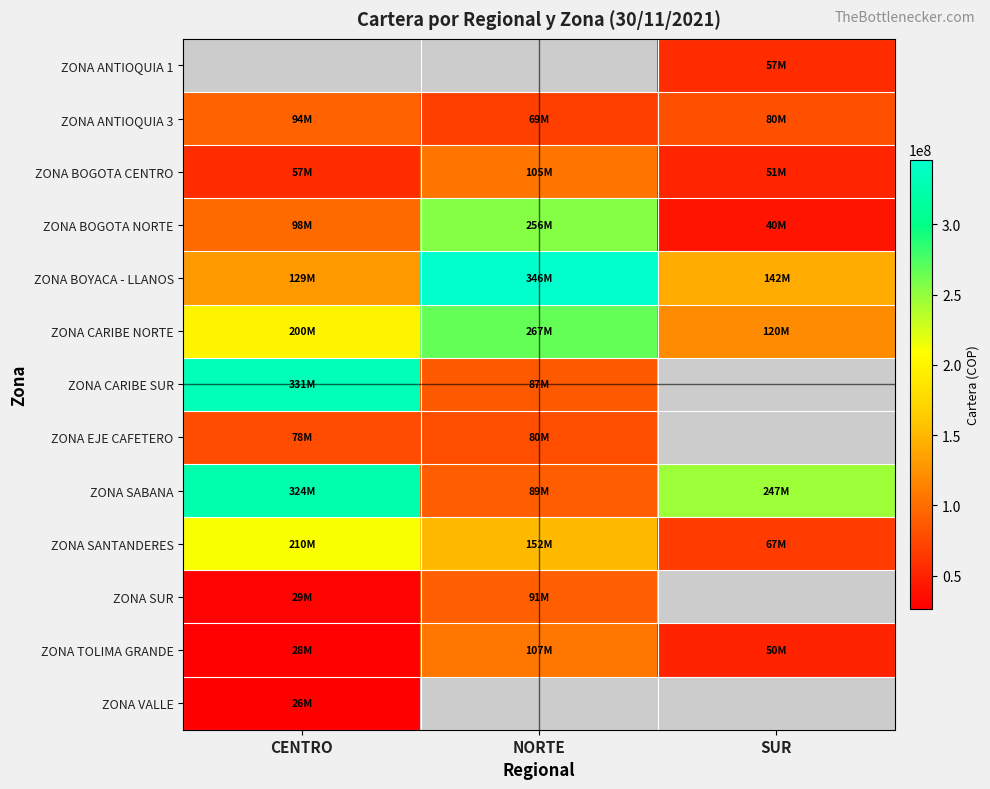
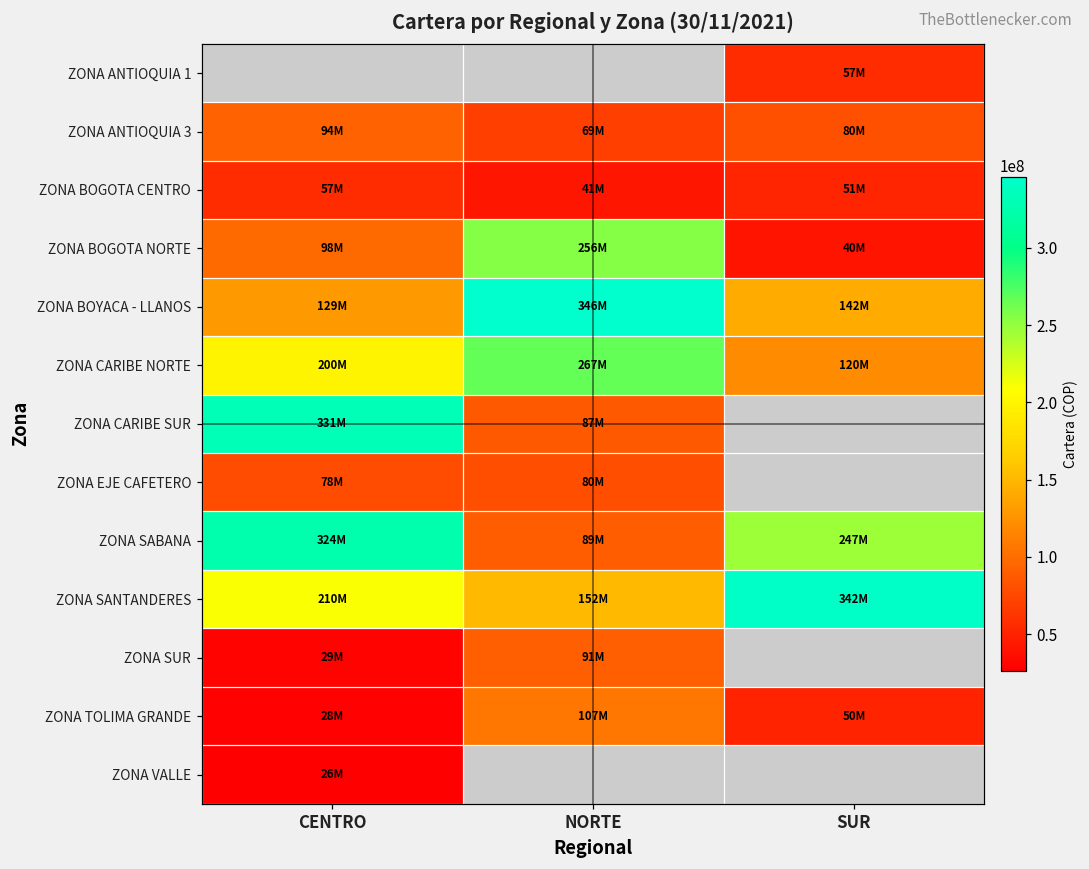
  {
    "ZONA ANTIOQUIA 1": {
      "SUR": "57M"
    },
    "ZONA ANTIOQUIA 3": {
      "CENTRO": "94M",
      "NORTE": "69M",
      "SUR": "80M"
    },
    "ZONA BOGOTA CENTRO": {
      "CENTRO": "57M",
-     "NORTE": "105M",
+     "NORTE": "41M",
      "SUR": "51M"
    },
    "ZONA BOGOTA NORTE": {
      "CENTRO": "98M",
      "NORTE": "256M",
      "SUR": "40M"
    },
    "ZONA BOYACA - LLANOS": {
      "CENTRO": "129M",
      "NORTE": "346M",
      "SUR": "142M"
    },
    "ZONA CARIBE NORTE": {
      "CENTRO": "200M",
      "NORTE": "267M",
      "SUR": "120M"
    },
    "ZONA CARIBE SUR": {
      "CENTRO": "331M",
      "NORTE": "87M"
    },
    "ZONA EJE CAFETERO": {
      "CENTRO": "78M",
      "NORTE": "80M"
    },
    "ZONA SABANA": {
      "CENTRO": "324M",
      "NORTE": "89M",
      "SUR": "247M"
    },
    "ZONA SANTANDERES": {
      "CENTRO": "210M",
      "NORTE": "152M",
-     "SUR": "67M"
+     "SUR": "342M"
    },
    "ZONA SUR": {
      "CENTRO": "29M",
      "NORTE": "91M"
    },
    "ZONA TOLIMA GRANDE": {
      "CENTRO": "28M",
      "NORTE": "107M",
      "SUR": "50M"
    },
    "ZONA VALLE": {
      "CENTRO": "26M"
    }
  }
